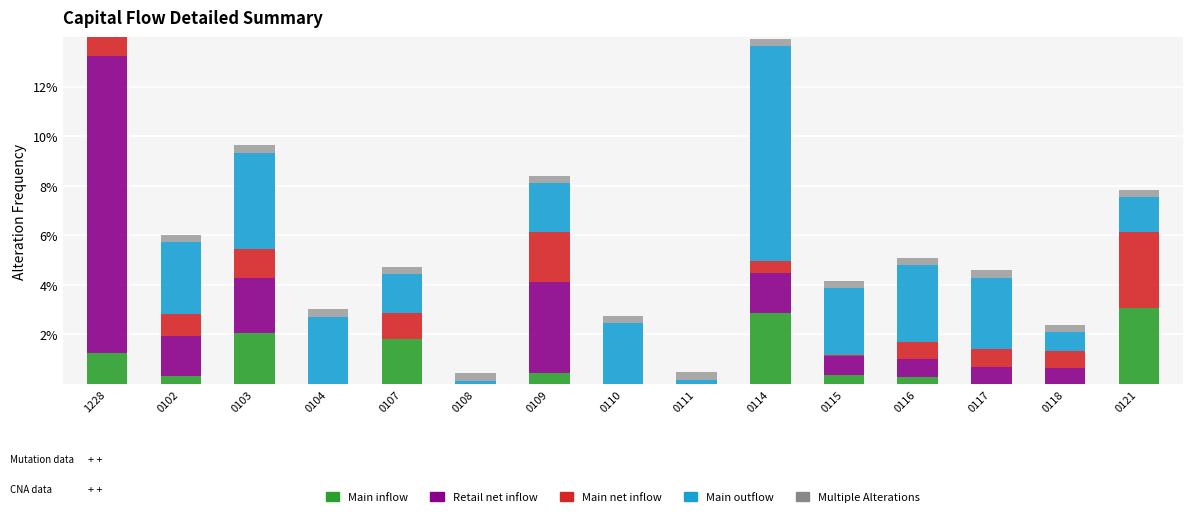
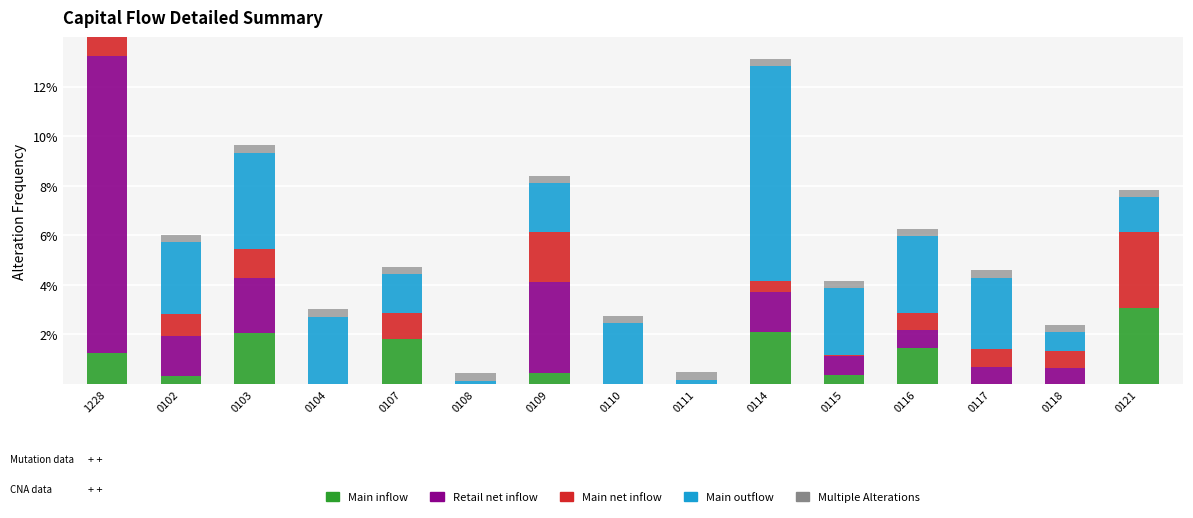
  {
    "Main inflow": {
      "1228": "1.2%",
      "0102": "0.3%",
      "0103": "2.1%",
      "0104": "0.0%",
      "0107": "1.8%",
      "0108": "0.0%",
      "0109": "0.4%",
      "0110": "0.0%",
      "0111": "0.0%",
-     "0114": "2.9%",
+     "0114": "2.1%",
      "0115": "0.4%",
-     "0116": "0.3%",
+     "0116": "1.4%",
      "0117": "0.0%",
      "0118": "0.0%",
      "0121": "3.1%"
    },
    "Main net inflow": {
      "0102": "0.9%",
      "0103": "1.2%",
      "0104": "0.0%",
      "0107": "1.1%",
      "0108": "0.0%",
      "0109": "2.0%",
      "0110": "0.0%",
      "0111": "0.0%",
      "0114": "0.5%",
      "0116": "0.7%",
      "0117": "0.7%",
      "0118": "0.7%",
      "0121": "3.1%"
    },
    "Multiple Alterations": {
      "0102": "0.3%",
      "0103": "0.3%",
      "0104": "0.3%",
      "0107": "0.3%",
      "0108": "0.3%",
      "0109": "0.3%",
      "0110": "0.3%",
      "0111": "0.3%",
      "0114": "0.3%",
      "0115": "0.3%",
      "0116": "0.3%",
      "0117": "0.3%",
      "0118": "0.3%",
      "0121": "0.3%"
    }
  }
